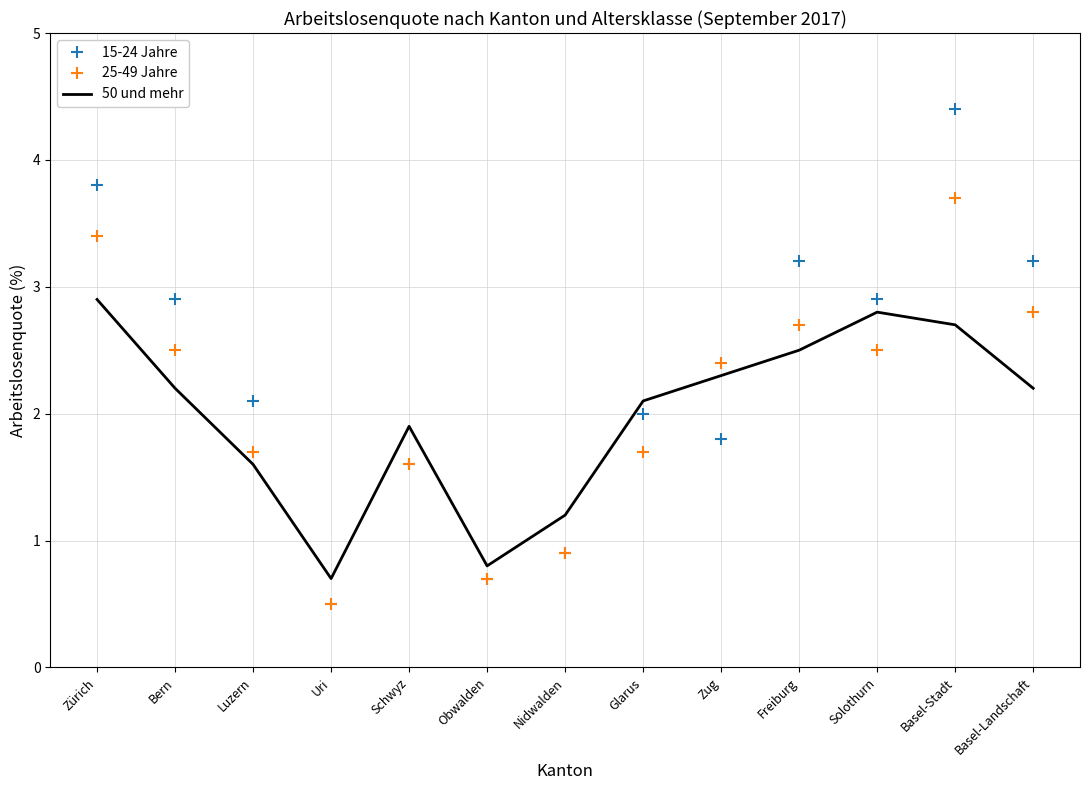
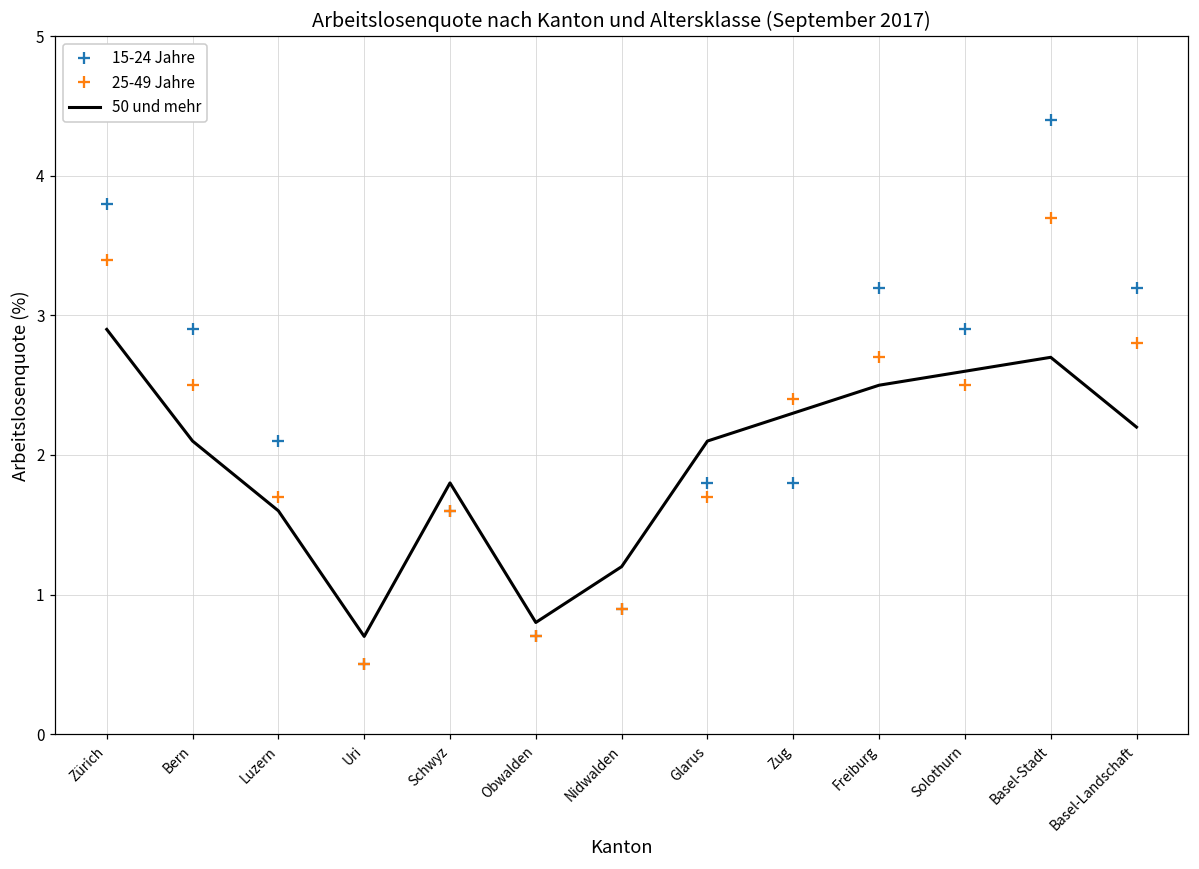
  {
    "15-24 Jahre": {
      "Zürich": 3.8,
      "Bern": 2.9,
      "Luzern": 2.1,
-     "Glarus": 2.0,
+     "Glarus": 1.8,
      "Zug": 1.8,
      "Freiburg": 3.2,
      "Solothurn": 2.9,
      "Basel-Stadt": 4.4,
      "Basel-Landschaft": 3.2
    },
    "25-49 Jahre": {
      "Zürich": 3.4,
      "Bern": 2.5,
      "Luzern": 1.7,
      "Glarus": 1.7,
      "Zug": 2.4,
      "Freiburg": 2.7,
      "Solothurn": 2.5,
      "Basel-Stadt": 3.7,
      "Basel-Landschaft": 2.8
    },
    "50 und mehr": {
      "Zürich": 2.9,
-     "Bern": 2.2,
+     "Bern": 2.1,
      "Luzern": 1.6,
      "Uri": 0.7,
-     "Schwyz": 1.9,
+     "Schwyz": 1.8,
      "Obwalden": 0.8,
      "Nidwalden": 1.2,
      "Glarus": 2.1,
      "Zug": 2.3,
      "Freiburg": 2.5,
-     "Solothurn": 2.8,
+     "Solothurn": 2.6,
      "Basel-Stadt": 2.7,
      "Basel-Landschaft": 2.2
    }
  }
